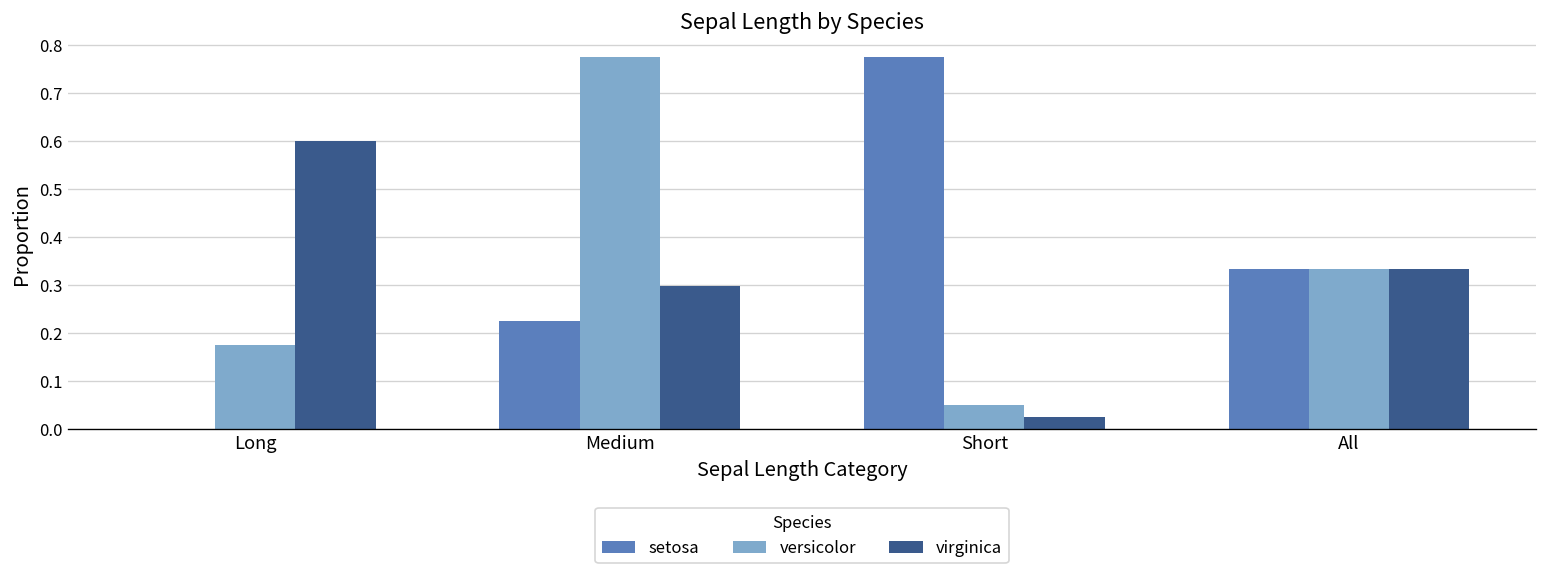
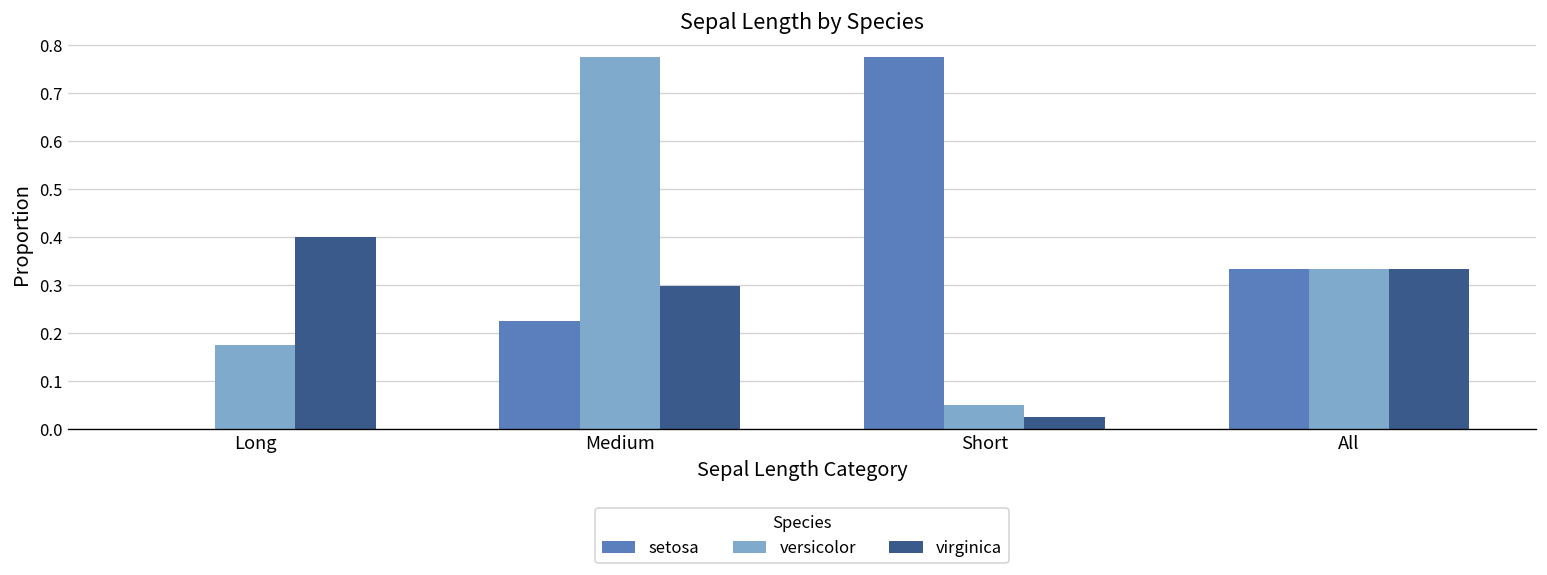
  {
    "virginica": {
-     "Long": 0.6,
+     "Long": 0.4,
      "Medium": 0.3,
      "Short": 0.03,
      "All": 0.33
    }
  }
